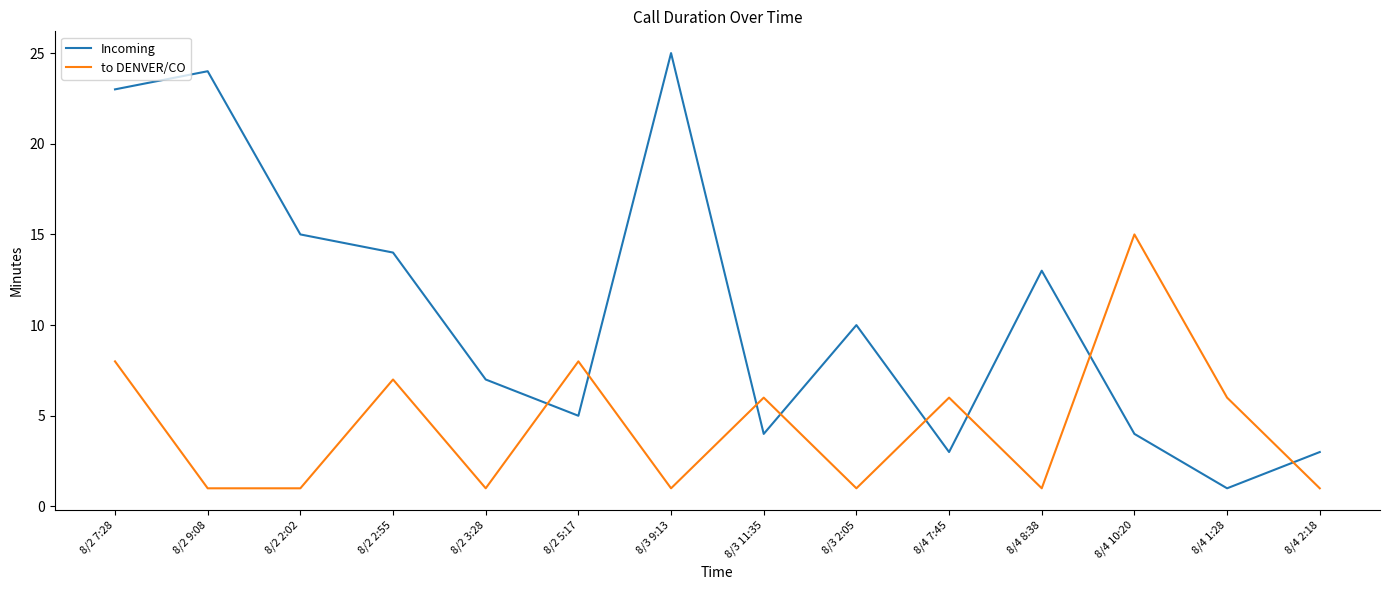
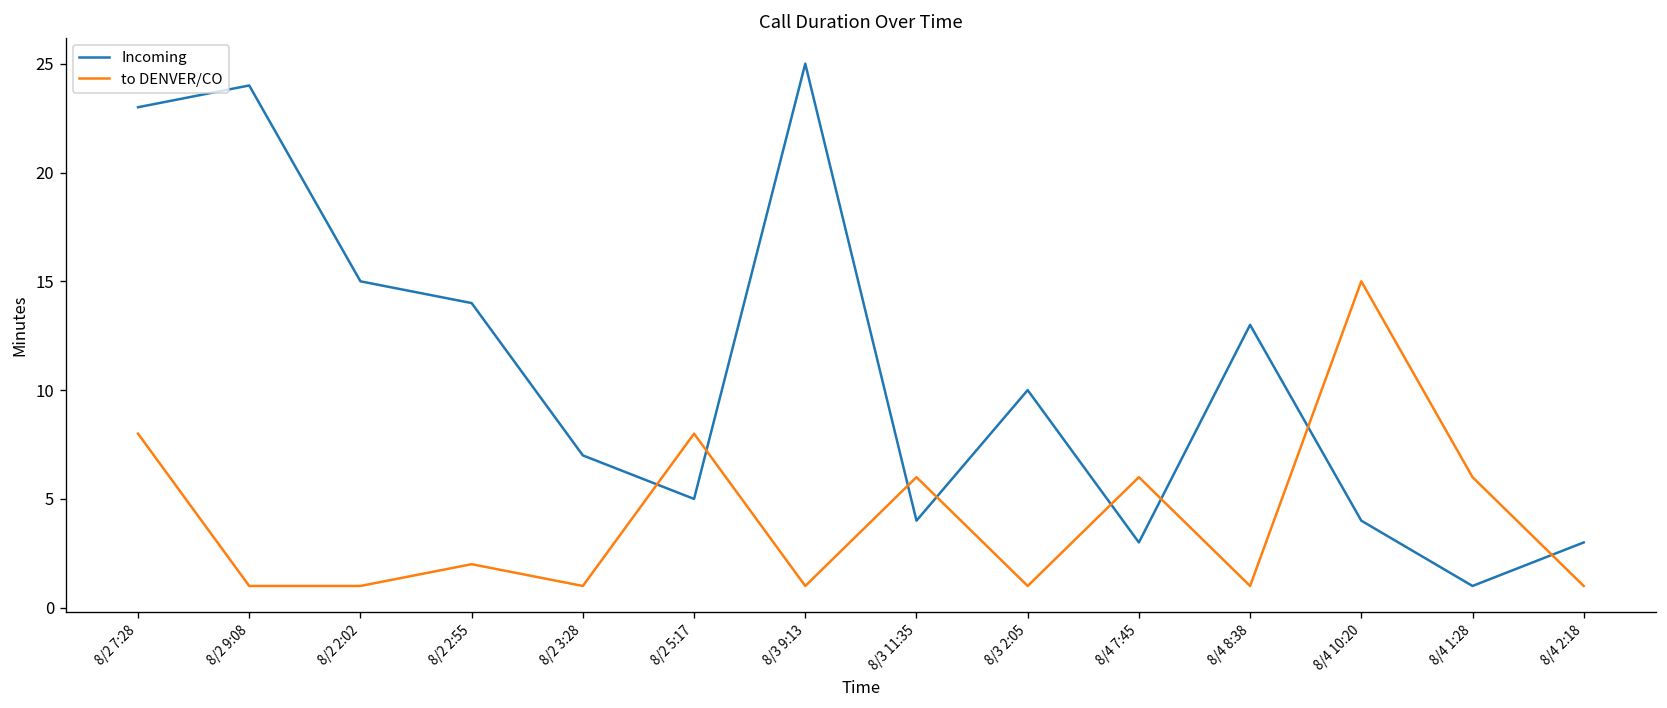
  {
    "Incoming": {
      "8/2 7:28": 23,
      "8/2 9:08": 24,
      "8/2 2:02": 15,
      "8/2 2:55": 14,
      "8/2 3:28": 7,
      "8/2 5:17": 5,
      "8/3 9:13": 25,
      "8/3 11:35": 4,
      "8/3 2:05": 10,
      "8/4 7:45": 3,
      "8/4 8:38": 13,
      "8/4 10:20": 4,
      "8/4 1:28": 1,
      "8/4 2:18": 3
    },
    "to DENVER/CO": {
      "8/2 7:28": 8,
      "8/2 9:08": 1,
      "8/2 2:02": 1,
-     "8/2 2:55": 7,
+     "8/2 2:55": 2,
      "8/2 3:28": 1,
      "8/2 5:17": 8,
      "8/3 9:13": 1,
      "8/3 11:35": 6,
      "8/3 2:05": 1,
      "8/4 7:45": 6,
      "8/4 8:38": 1,
      "8/4 10:20": 15,
      "8/4 1:28": 6,
      "8/4 2:18": 1
    }
  }
